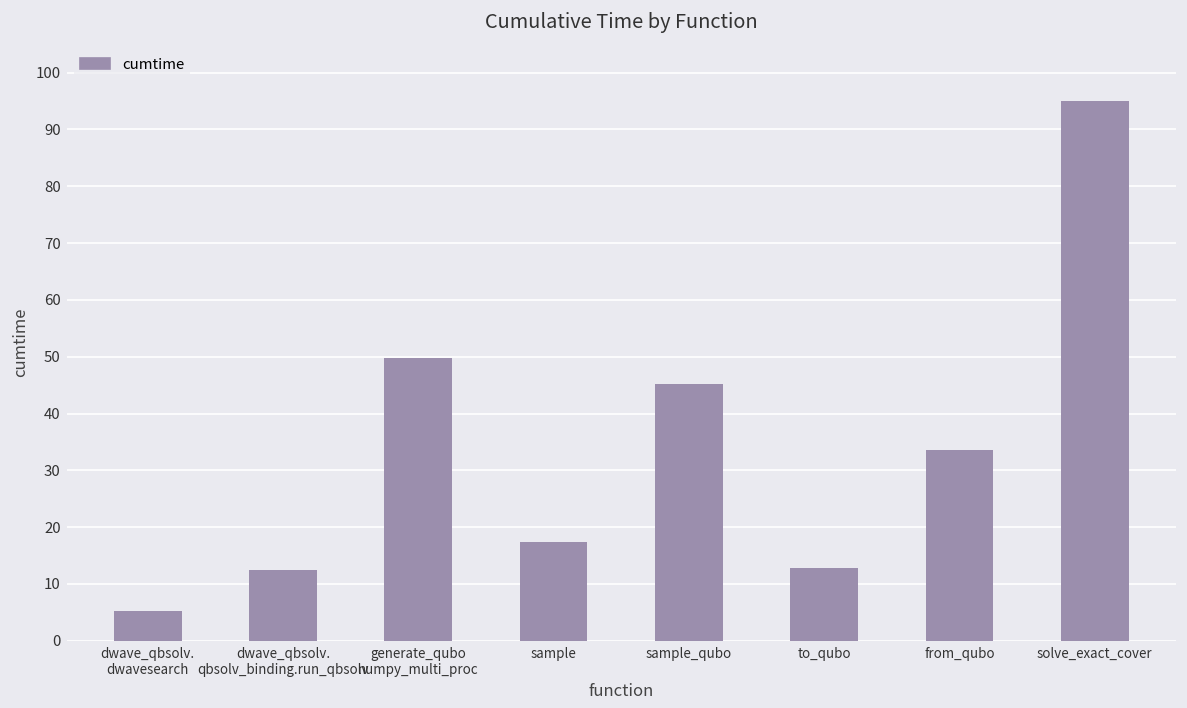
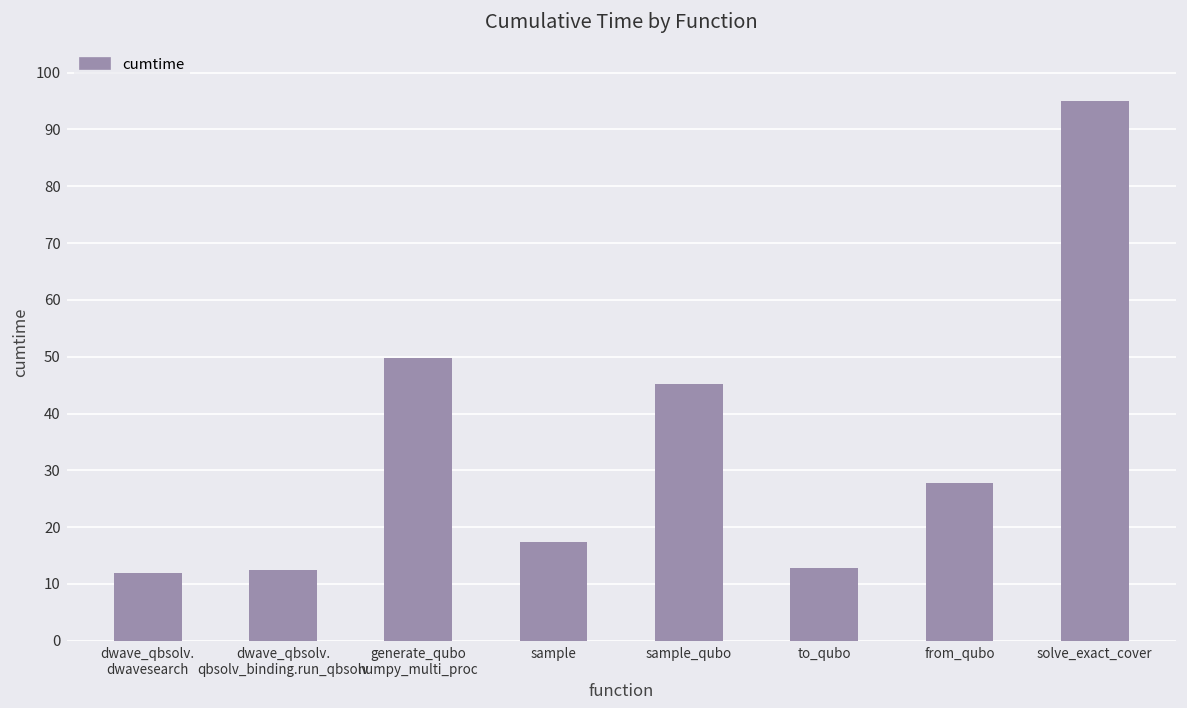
  {
-   "dwave_qbsolv. dwavesearch": 5,
+   "dwave_qbsolv. dwavesearch": 12,
    "dwave_qbsolv. qbsolv_binding.run_qbsolv": 12,
    "generate_qubo numpy_multi_proc": 50,
    "sample": 17,
    "sample_qubo": 45,
    "to_qubo": 13,
-   "from_qubo": 34,
+   "from_qubo": 28,
    "solve_exact_cover": 95
  }
